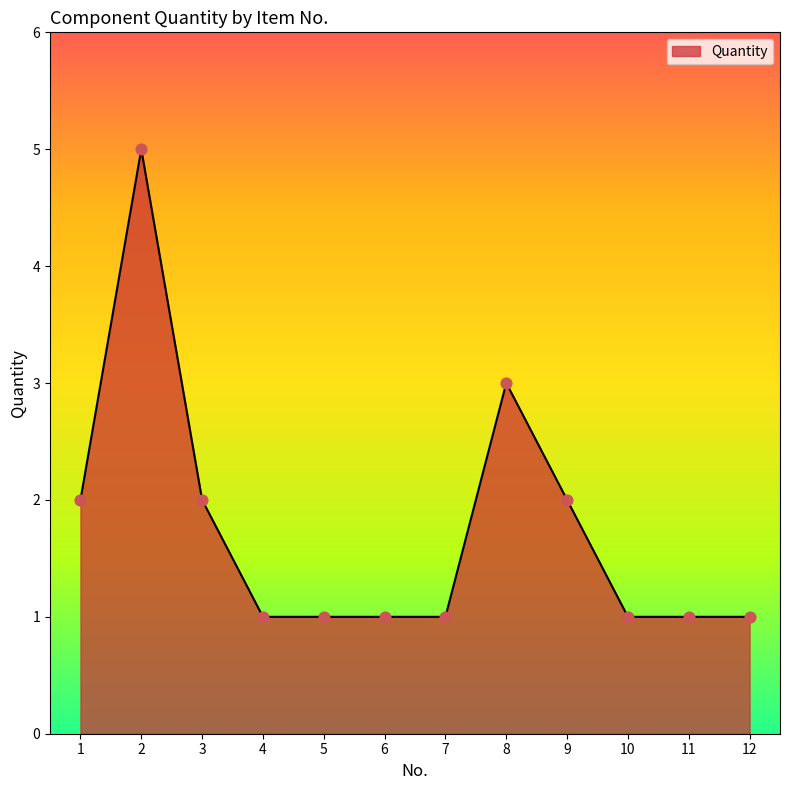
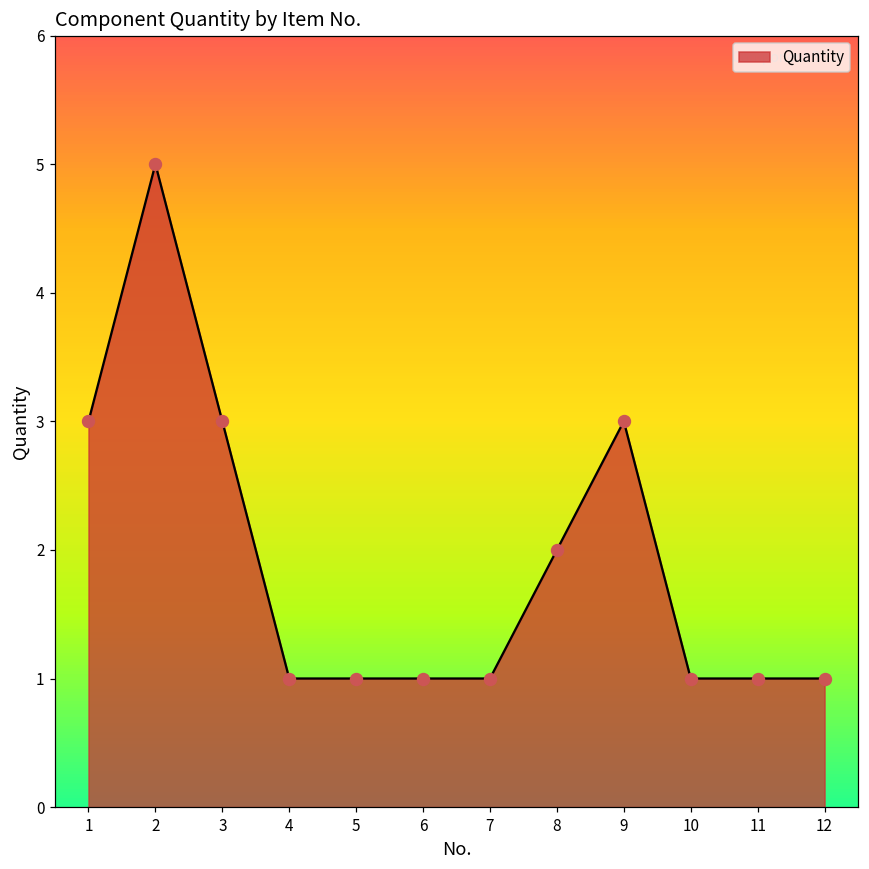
  {
-   "1": 2,
+   "1": 3,
    "2": 5,
-   "3": 2,
+   "3": 3,
    "4": 1,
    "5": 1,
    "6": 1,
    "7": 1,
-   "8": 3,
-   "9": 2,
+   "8": 2,
+   "9": 3,
    "10": 1,
    "11": 1,
    "12": 1
  }
